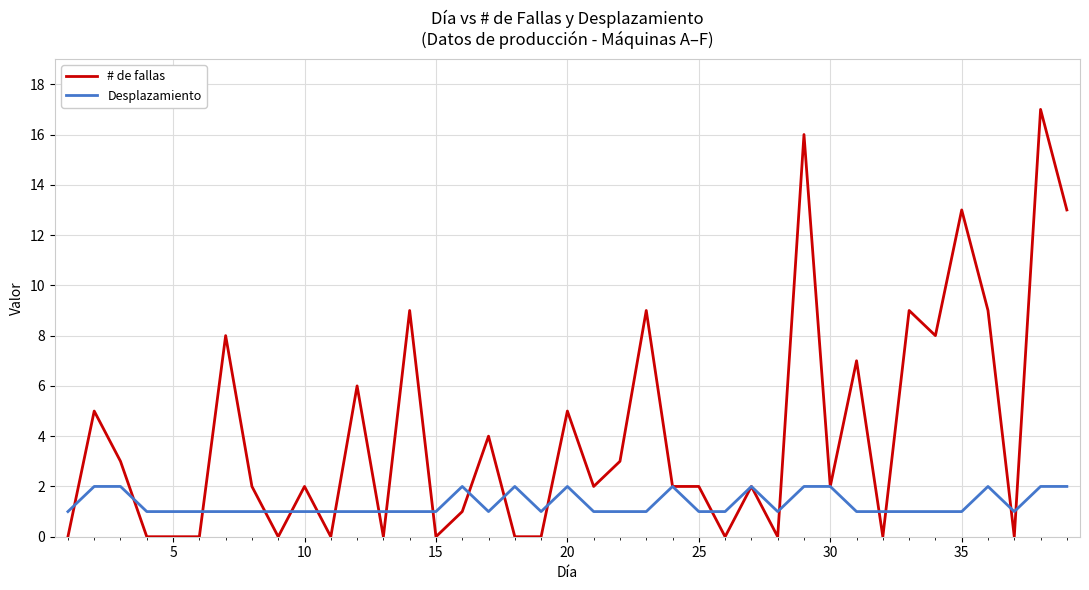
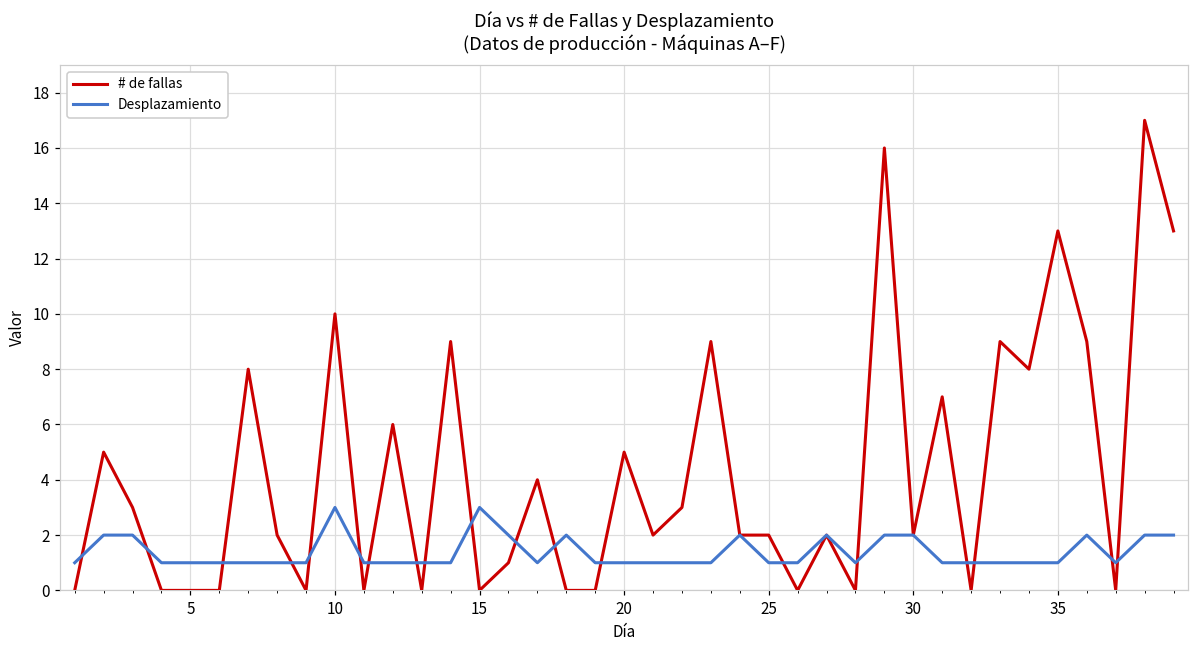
  {
    "# de fallas": {
      "5": 0,
-     "10": 2,
+     "10": 10,
      "15": 0,
      "20": 5,
      "25": 2,
      "35": 13
    },
    "Desplazamiento": {
      "5": 1,
-     "10": 1,
-     "15": 1,
-     "20": 2,
+     "10": 3,
+     "15": 3,
+     "20": 1,
      "25": 1,
      "35": 1
    }
  }
